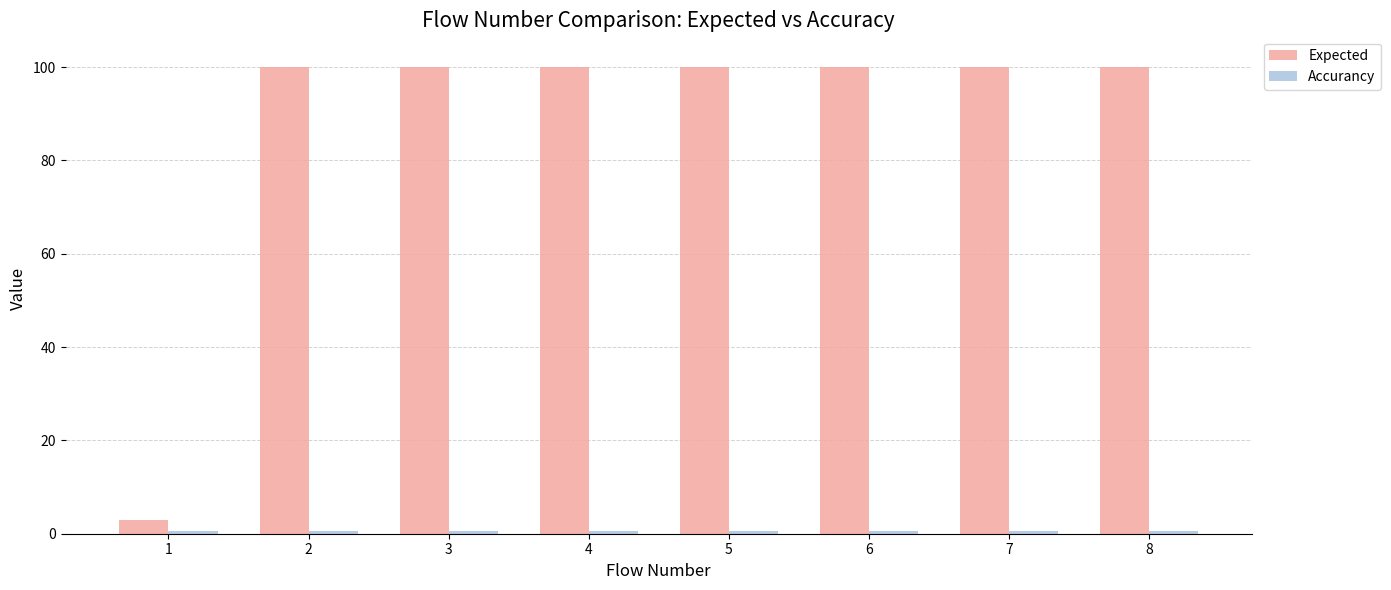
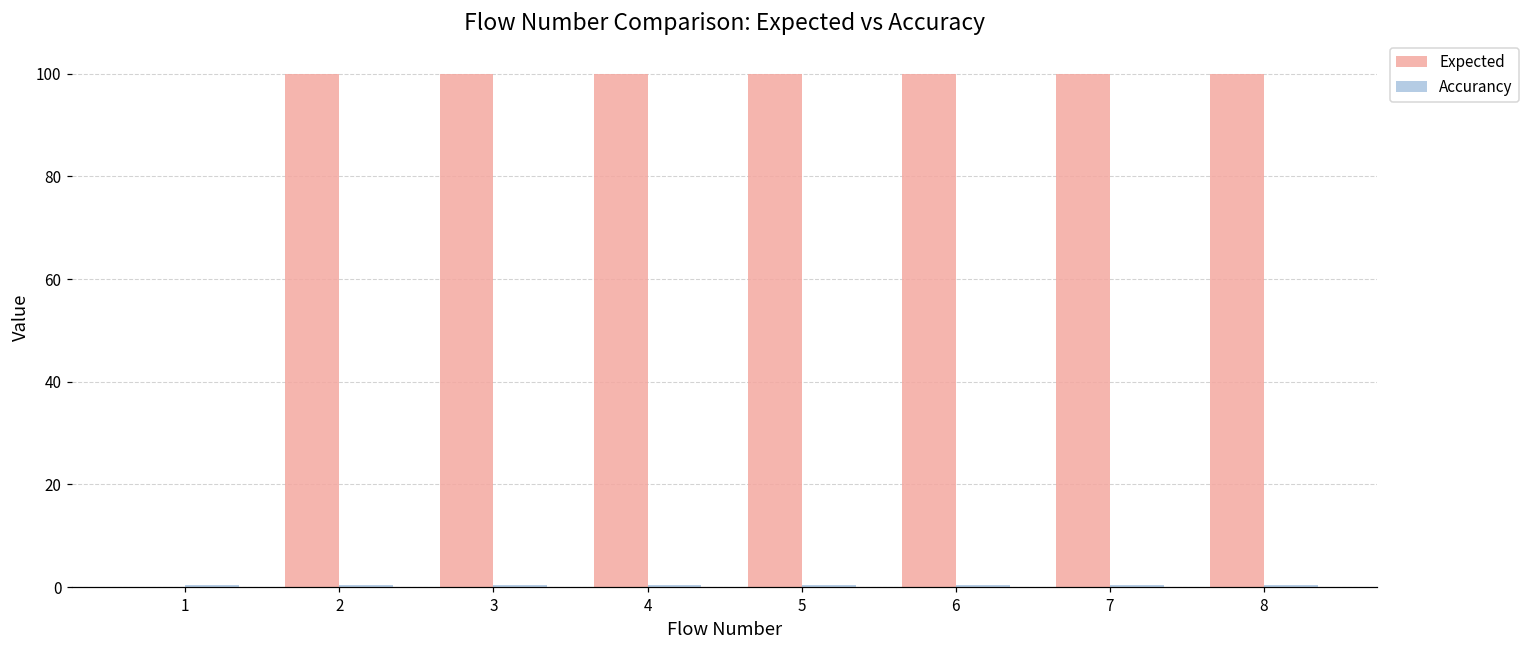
  {
    "Expected": {
-     "1": 3,
+     "1": 0,
      "2": 100,
      "3": 100,
      "4": 100,
      "5": 100,
      "6": 100,
      "7": 100,
      "8": 100
    }
  }
